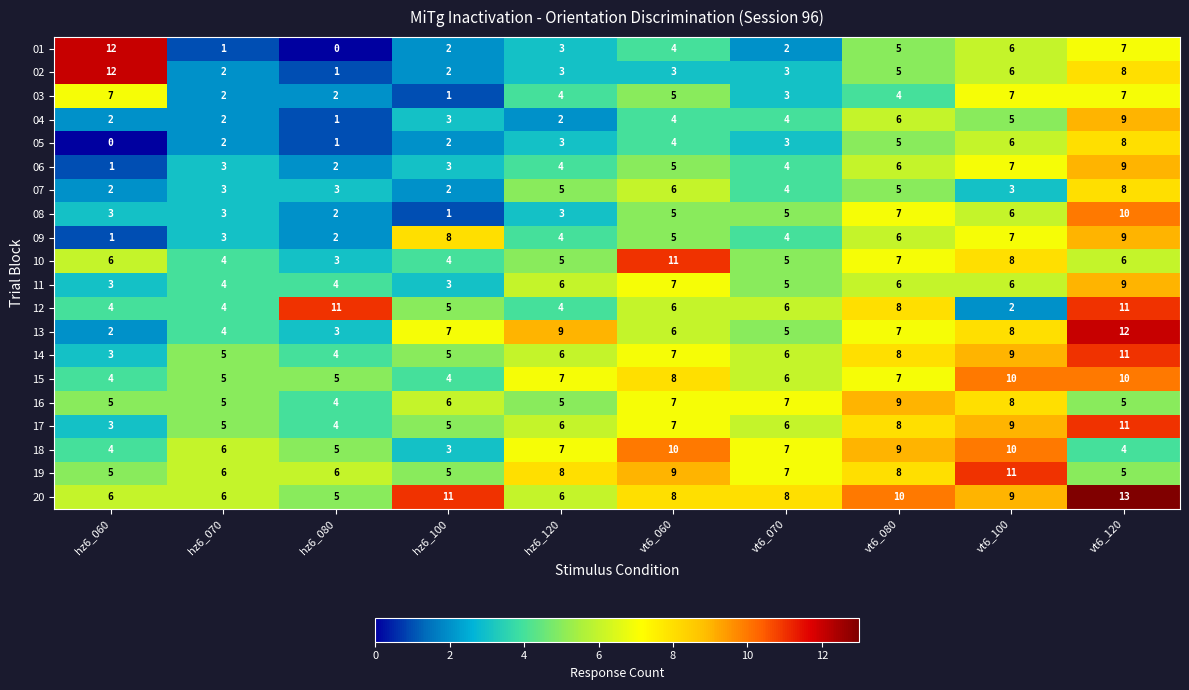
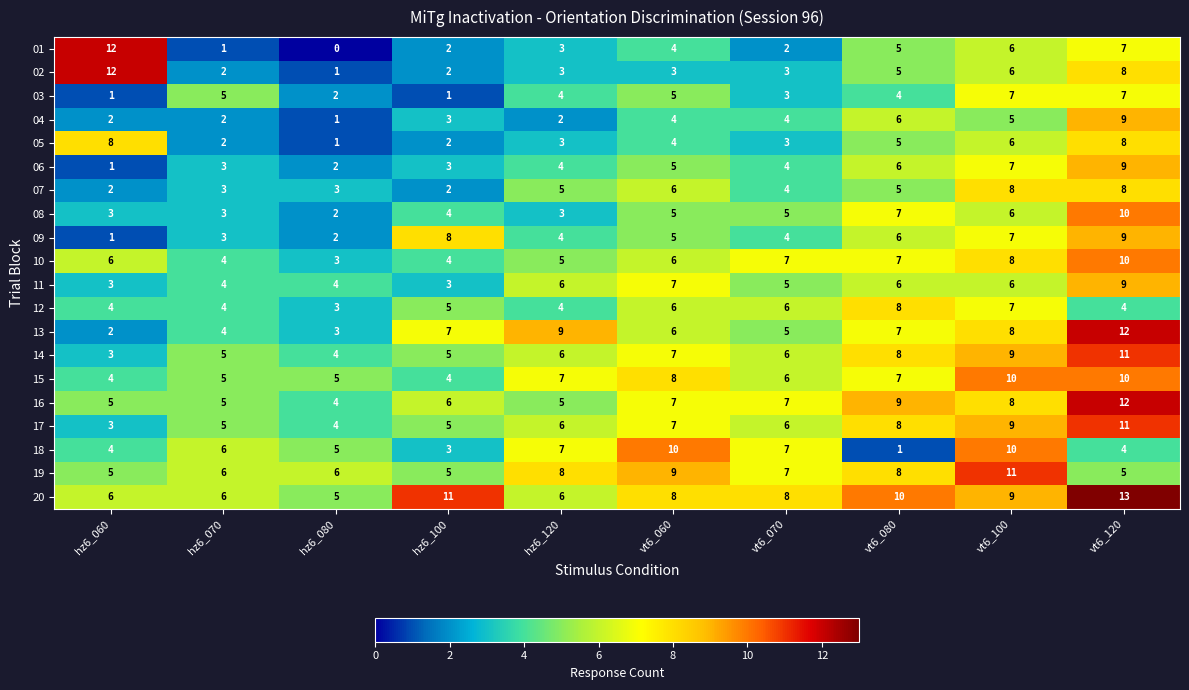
  {
    "01": {
      "hz6_060": 12,
      "hz6_070": 1,
      "hz6_080": 0,
      "hz6_100": 2,
      "hz6_120": 3,
      "vt6_060": 4,
      "vt6_070": 2,
      "vt6_080": 5,
      "vt6_100": 6,
      "vt6_120": 7
    },
    "02": {
      "hz6_060": 12,
      "hz6_070": 2,
      "hz6_080": 1,
      "hz6_100": 2,
      "hz6_120": 3,
      "vt6_060": 3,
      "vt6_070": 3,
      "vt6_080": 5,
      "vt6_100": 6,
      "vt6_120": 8
    },
    "03": {
-     "hz6_060": 7,
-     "hz6_070": 2,
+     "hz6_060": 1,
+     "hz6_070": 5,
      "hz6_080": 2,
      "hz6_100": 1,
      "hz6_120": 4,
      "vt6_060": 5,
      "vt6_070": 3,
      "vt6_080": 4,
      "vt6_100": 7,
      "vt6_120": 7
    },
    "04": {
      "hz6_060": 2,
      "hz6_070": 2,
      "hz6_080": 1,
      "hz6_100": 3,
      "hz6_120": 2,
      "vt6_060": 4,
      "vt6_070": 4,
      "vt6_080": 6,
      "vt6_100": 5,
      "vt6_120": 9
    },
    "05": {
-     "hz6_060": 0,
+     "hz6_060": 8,
      "hz6_070": 2,
      "hz6_080": 1,
      "hz6_100": 2,
      "hz6_120": 3,
      "vt6_060": 4,
      "vt6_070": 3,
      "vt6_080": 5,
      "vt6_100": 6,
      "vt6_120": 8
    },
    "06": {
      "hz6_060": 1,
      "hz6_070": 3,
      "hz6_080": 2,
      "hz6_100": 3,
      "hz6_120": 4,
      "vt6_060": 5,
      "vt6_070": 4,
      "vt6_080": 6,
      "vt6_100": 7,
      "vt6_120": 9
    },
    "07": {
      "hz6_060": 2,
      "hz6_070": 3,
      "hz6_080": 3,
      "hz6_100": 2,
      "hz6_120": 5,
      "vt6_060": 6,
      "vt6_070": 4,
      "vt6_080": 5,
-     "vt6_100": 3,
+     "vt6_100": 8,
      "vt6_120": 8
    },
    "08": {
      "hz6_060": 3,
      "hz6_070": 3,
      "hz6_080": 2,
-     "hz6_100": 1,
+     "hz6_100": 4,
      "hz6_120": 3,
      "vt6_060": 5,
      "vt6_070": 5,
      "vt6_080": 7,
      "vt6_100": 6,
      "vt6_120": 10
    },
    "09": {
      "hz6_060": 1,
      "hz6_070": 3,
      "hz6_080": 2,
      "hz6_100": 8,
      "hz6_120": 4,
      "vt6_060": 5,
      "vt6_070": 4,
      "vt6_080": 6,
      "vt6_100": 7,
      "vt6_120": 9
    },
    "10": {
      "hz6_060": 6,
      "hz6_070": 4,
      "hz6_080": 3,
      "hz6_100": 4,
      "hz6_120": 5,
-     "vt6_060": 11,
-     "vt6_070": 5,
+     "vt6_060": 6,
+     "vt6_070": 7,
      "vt6_080": 7,
      "vt6_100": 8,
-     "vt6_120": 6
+     "vt6_120": 10
    },
    "11": {
      "hz6_060": 3,
      "hz6_070": 4,
      "hz6_080": 4,
      "hz6_100": 3,
      "hz6_120": 6,
      "vt6_060": 7,
      "vt6_070": 5,
      "vt6_080": 6,
      "vt6_100": 6,
      "vt6_120": 9
    },
    "12": {
      "hz6_060": 4,
      "hz6_070": 4,
-     "hz6_080": 11,
+     "hz6_080": 3,
      "hz6_100": 5,
      "hz6_120": 4,
      "vt6_060": 6,
      "vt6_070": 6,
      "vt6_080": 8,
-     "vt6_100": 2,
-     "vt6_120": 11
+     "vt6_100": 7,
+     "vt6_120": 4
    },
    "13": {
      "hz6_060": 2,
      "hz6_070": 4,
      "hz6_080": 3,
      "hz6_100": 7,
      "hz6_120": 9,
      "vt6_060": 6,
      "vt6_070": 5,
      "vt6_080": 7,
      "vt6_100": 8,
      "vt6_120": 12
    },
    "14": {
      "hz6_060": 3,
      "hz6_070": 5,
      "hz6_080": 4,
      "hz6_100": 5,
      "hz6_120": 6,
      "vt6_060": 7,
      "vt6_070": 6,
      "vt6_080": 8,
      "vt6_100": 9,
      "vt6_120": 11
    },
    "15": {
      "hz6_060": 4,
      "hz6_070": 5,
      "hz6_080": 5,
      "hz6_100": 4,
      "hz6_120": 7,
      "vt6_060": 8,
      "vt6_070": 6,
      "vt6_080": 7,
      "vt6_100": 10,
      "vt6_120": 10
    },
    "16": {
      "hz6_060": 5,
      "hz6_070": 5,
      "hz6_080": 4,
      "hz6_100": 6,
      "hz6_120": 5,
      "vt6_060": 7,
      "vt6_070": 7,
      "vt6_080": 9,
      "vt6_100": 8,
-     "vt6_120": 5
+     "vt6_120": 12
    },
    "17": {
      "hz6_060": 3,
      "hz6_070": 5,
      "hz6_080": 4,
      "hz6_100": 5,
      "hz6_120": 6,
      "vt6_060": 7,
      "vt6_070": 6,
      "vt6_080": 8,
      "vt6_100": 9,
      "vt6_120": 11
    },
    "18": {
      "hz6_060": 4,
      "hz6_070": 6,
      "hz6_080": 5,
      "hz6_100": 3,
      "hz6_120": 7,
      "vt6_060": 10,
      "vt6_070": 7,
-     "vt6_080": 9,
+     "vt6_080": 1,
      "vt6_100": 10,
      "vt6_120": 4
    },
    "19": {
      "hz6_060": 5,
      "hz6_070": 6,
      "hz6_080": 6,
      "hz6_100": 5,
      "hz6_120": 8,
      "vt6_060": 9,
      "vt6_070": 7,
      "vt6_080": 8,
      "vt6_100": 11,
      "vt6_120": 5
    },
    "20": {
      "hz6_060": 6,
      "hz6_070": 6,
      "hz6_080": 5,
      "hz6_100": 11,
      "hz6_120": 6,
      "vt6_060": 8,
      "vt6_070": 8,
      "vt6_080": 10,
      "vt6_100": 9,
      "vt6_120": 13
    }
  }
